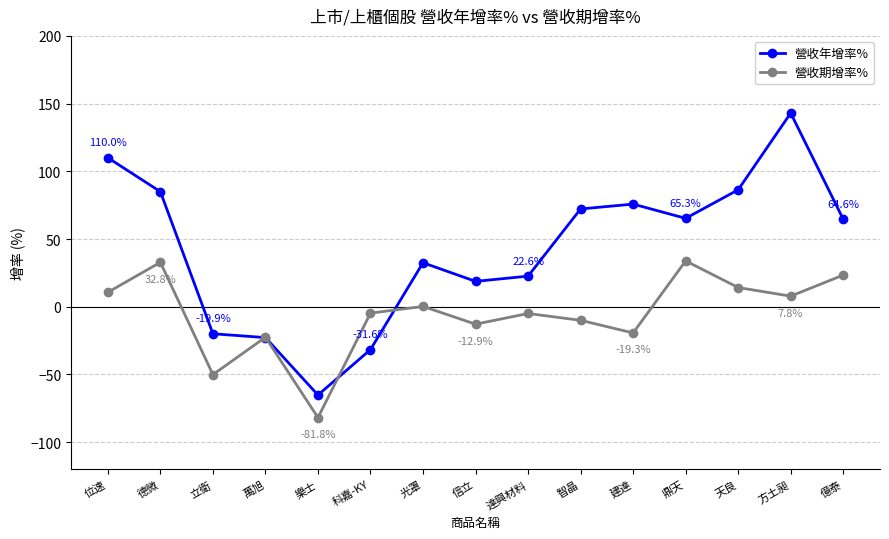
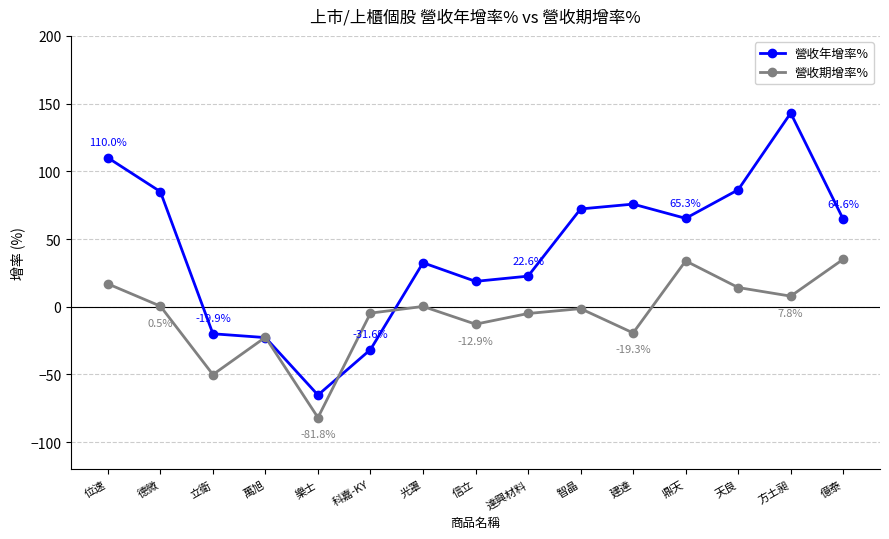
  {
    "營收年增率%": {
      "位速": "110.0%",
      "立衛": "-19.9%",
      "科嘉-KY": "-31.6%",
      "達興材料": "22.6%",
      "鼎天": "65.3%",
      "億泰": "64.6%"
    },
    "營收期增率%": {
-     "位速": "11",
-     "德微": "32.8%",
+     "位速": "17",
+     "德微": "0.5%",
      "樂士": "-81.8%",
      "信立": "-12.9%",
-     "智晶": "-10",
+     "智晶": "-1",
      "建達": "-19.3%",
      "方土昶": "7.8%",
-     "億泰": "23"
+     "億泰": "35"
    }
  }
